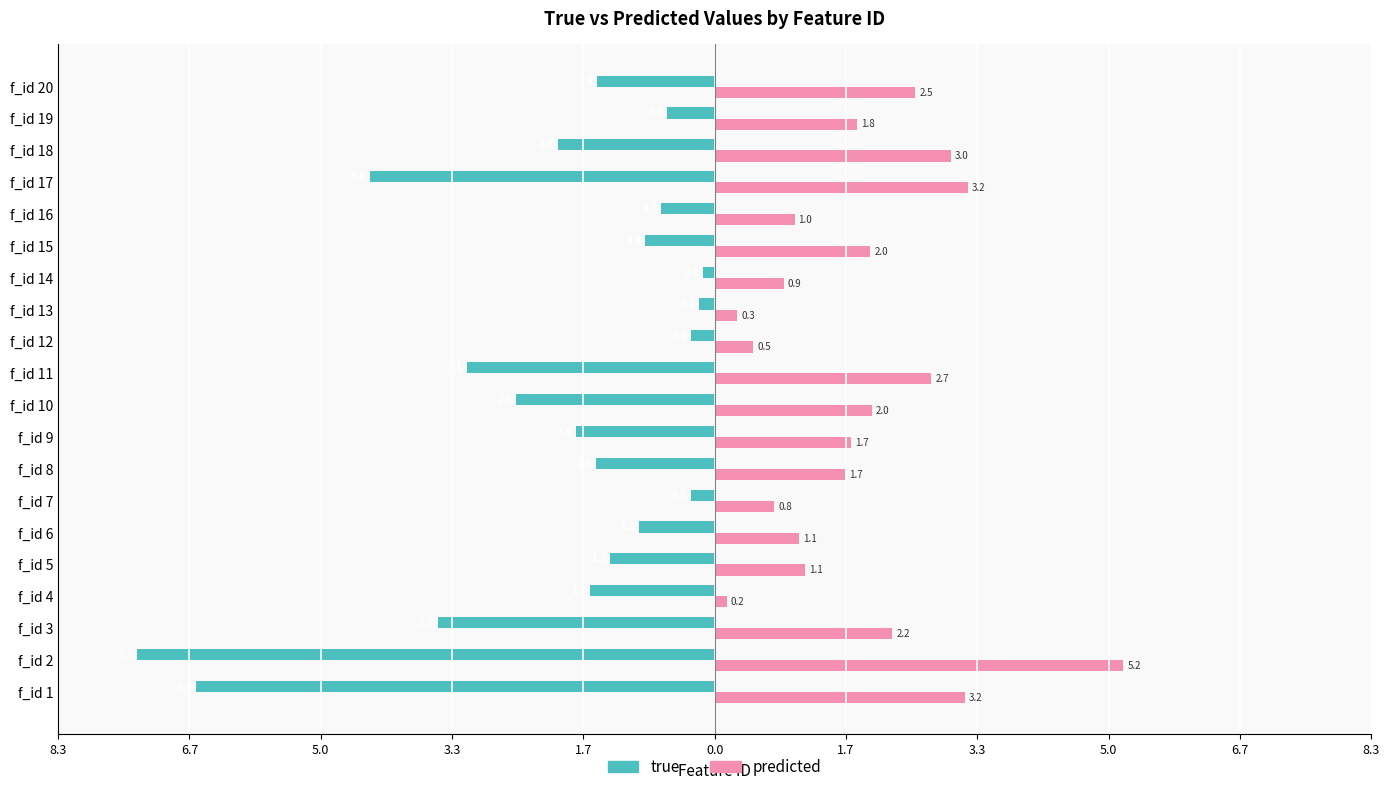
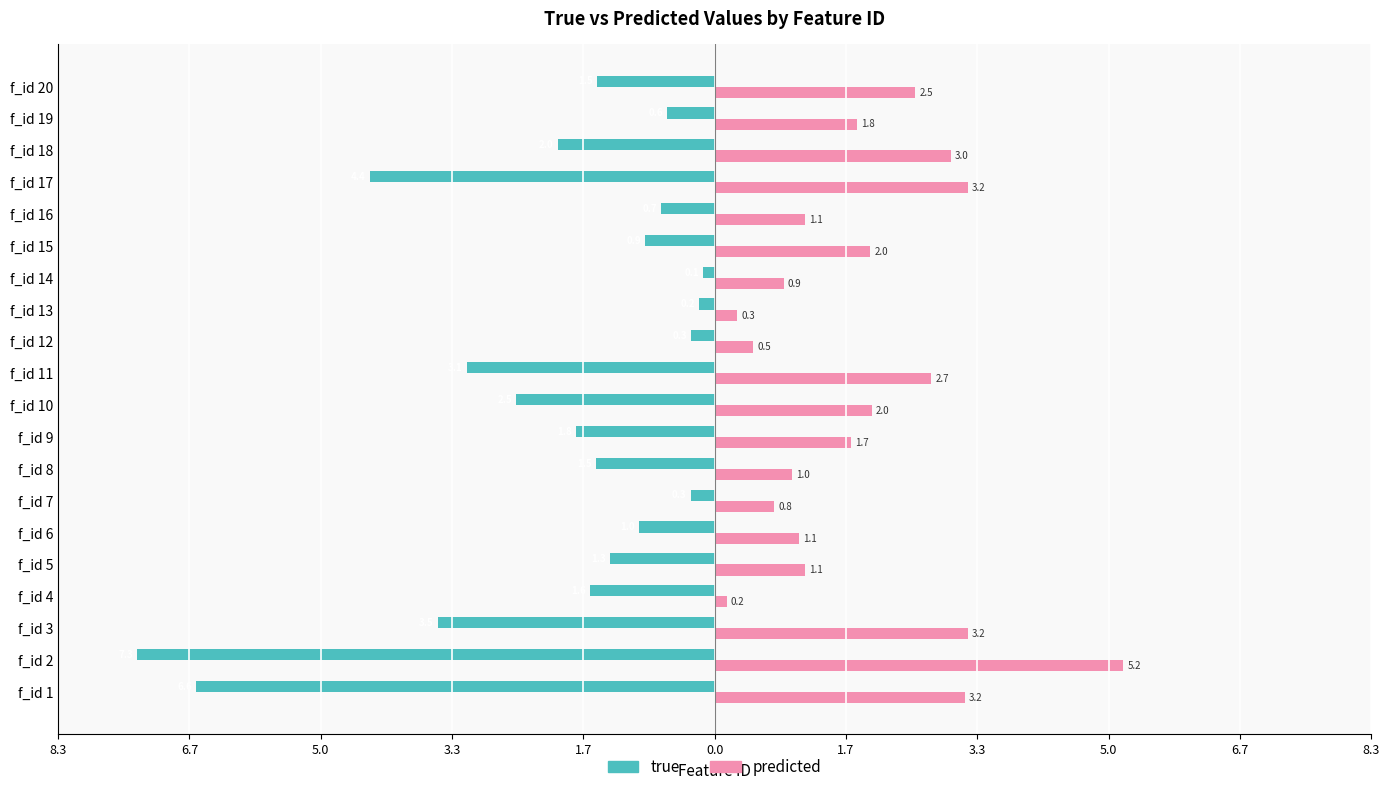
  {
    "predicted": {
      "f_id 20": 2.5,
      "f_id 19": 1.8,
      "f_id 18": 3.0,
      "f_id 17": 3.2,
-     "f_id 16": 1.0,
+     "f_id 16": 1.1,
      "f_id 15": 2.0,
      "f_id 14": 0.9,
      "f_id 13": 0.3,
      "f_id 12": 0.5,
      "f_id 11": 2.7,
      "f_id 10": 2.0,
      "f_id 9": 1.7,
-     "f_id 8": 1.7,
+     "f_id 8": 1.0,
      "f_id 7": 0.8,
      "f_id 6": 1.1,
      "f_id 5": 1.1,
      "f_id 4": 0.2,
-     "f_id 3": 2.2,
+     "f_id 3": 3.2,
      "f_id 2": 5.2,
      "f_id 1": 3.2
    }
  }
